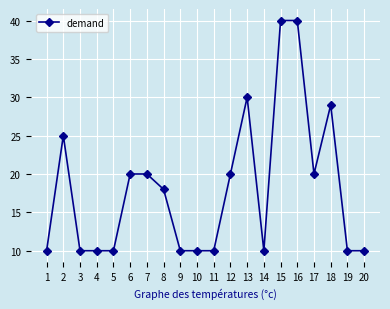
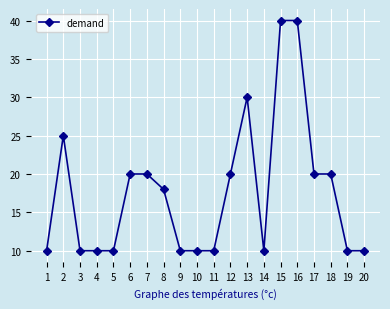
  {
    "1": 10,
    "2": 25,
    "3": 10,
    "4": 10,
    "5": 10,
    "6": 20,
    "7": 20,
    "8": 18,
    "9": 10,
    "10": 10,
    "11": 10,
    "12": 20,
    "13": 30,
    "14": 10,
    "15": 40,
    "16": 40,
    "17": 20,
-   "18": 29,
+   "18": 20,
    "19": 10,
    "20": 10
  }
